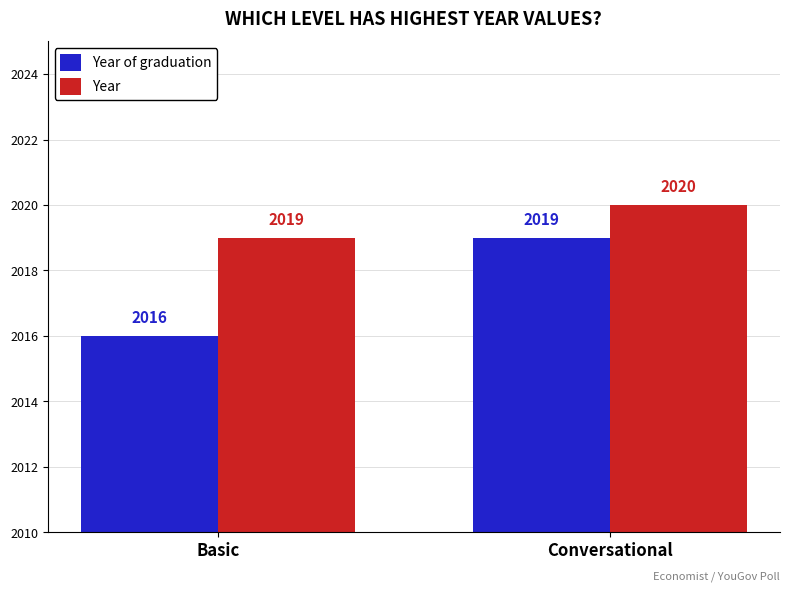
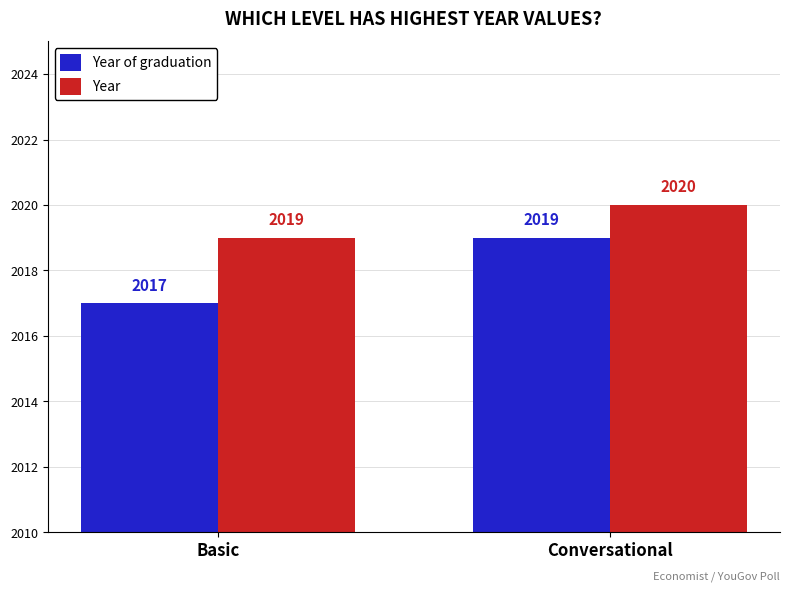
  {
    "Year of graduation": {
-     "Basic": 2016,
+     "Basic": 2017,
      "Conversational": 2019
    },
    "Year": {
      "Basic": 2019,
      "Conversational": 2020
    }
  }
